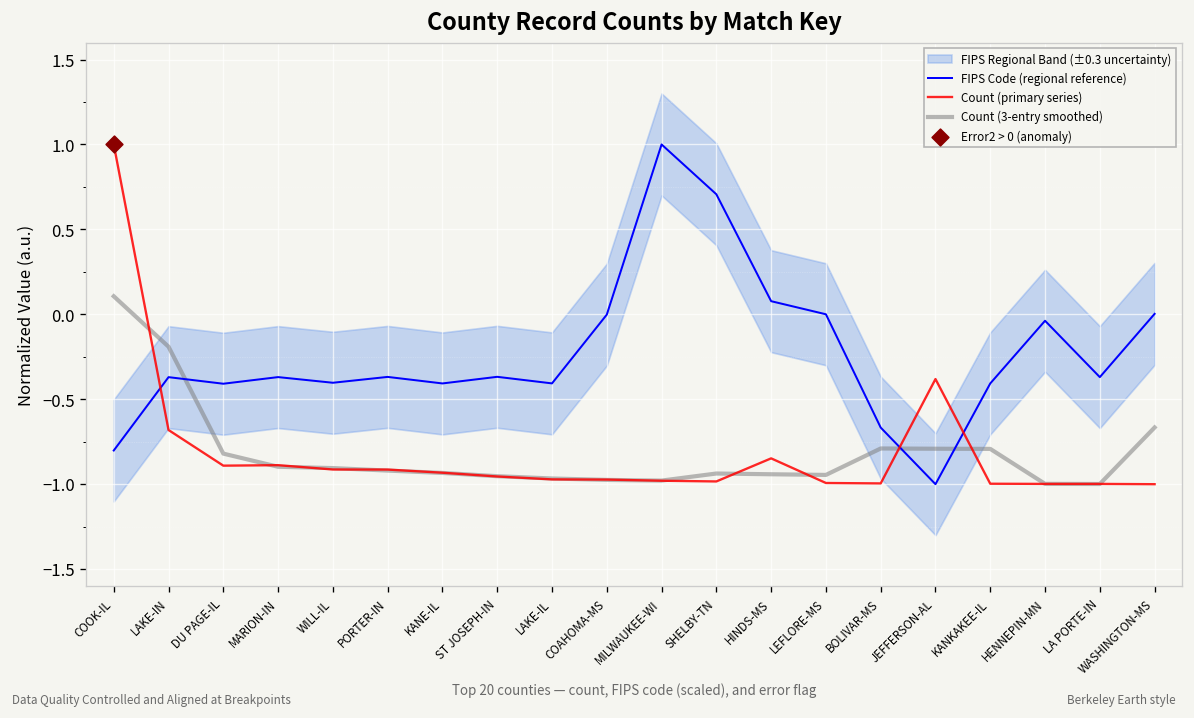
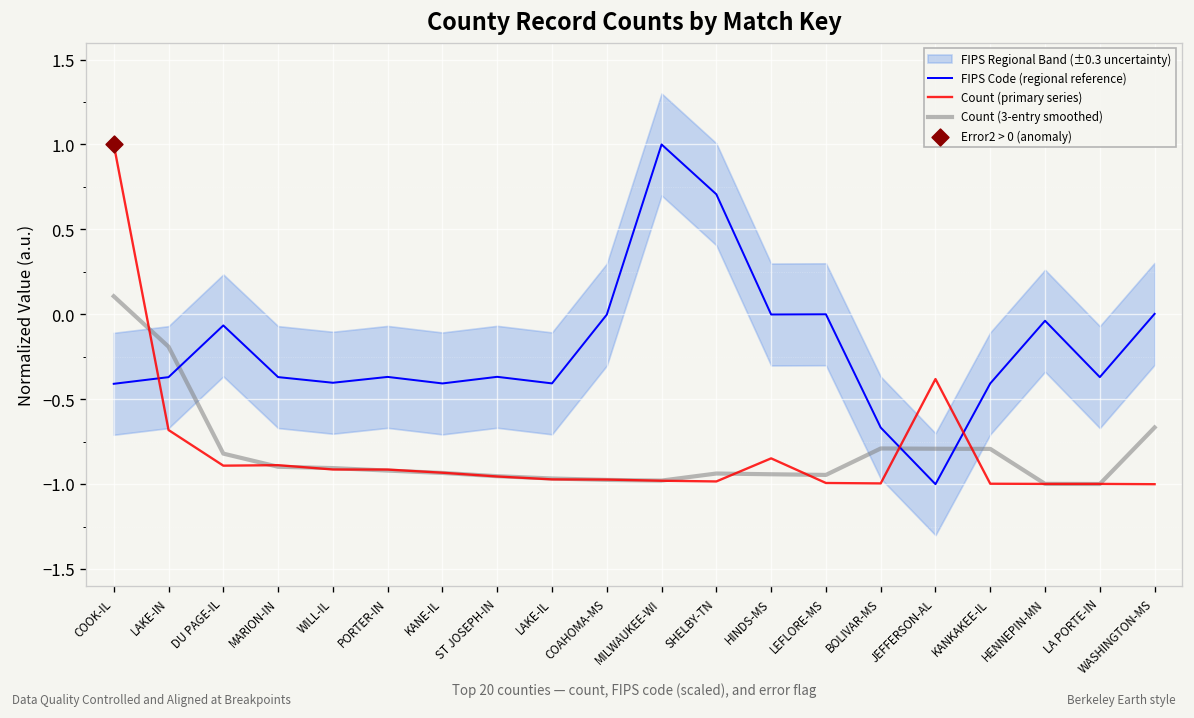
  {
    "FIPS Code (regional reference)": {
-     "COOK-IL": -0.80,
+     "COOK-IL": -0.41,
      "LAKE-IN": -0.37,
-     "DU PAGE-IL": -0.41,
+     "DU PAGE-IL": -0.07,
      "MARION-IN": -0.37,
      "WILL-IL": -0.40,
      "PORTER-IN": -0.37,
      "KANE-IL": -0.41,
      "ST JOSEPH-IN": -0.37,
      "LAKE-IL": -0.41,
      "COAHOMA-MS": 0.00,
      "MILWAUKEE-WI": 1.00,
      "SHELBY-TN": 0.71,
-     "HINDS-MS": 0.08,
+     "HINDS-MS": 0.00,
      "LEFLORE-MS": 0.00,
      "BOLIVAR-MS": -0.67,
      "JEFFERSON-AL": -1.00,
      "KANKAKEE-IL": -0.41,
      "HENNEPIN-MN": -0.04,
      "LA PORTE-IN": -0.37,
      "WASHINGTON-MS": 0.00
    },
    "Count (primary series)": {
      "LAKE-IN": -0.68,
      "DU PAGE-IL": -0.89,
      "SHELBY-TN": -0.98,
      "HINDS-MS": -0.85,
      "LEFLORE-MS": -0.99,
      "BOLIVAR-MS": -1.00,
      "JEFFERSON-AL": -0.38,
      "KANKAKEE-IL": -1.00,
      "WASHINGTON-MS": -1.00
    },
    "Count (3-entry smoothed)": {
      "COOK-IL": 0.11,
      "LAKE-IN": -0.19,
      "DU PAGE-IL": -0.82,
      "SHELBY-TN": -0.94,
      "HINDS-MS": -0.94,
      "LEFLORE-MS": -0.95,
      "BOLIVAR-MS": -0.79,
      "JEFFERSON-AL": -0.79,
      "KANKAKEE-IL": -0.79,
      "WASHINGTON-MS": -0.67
    }
  }
